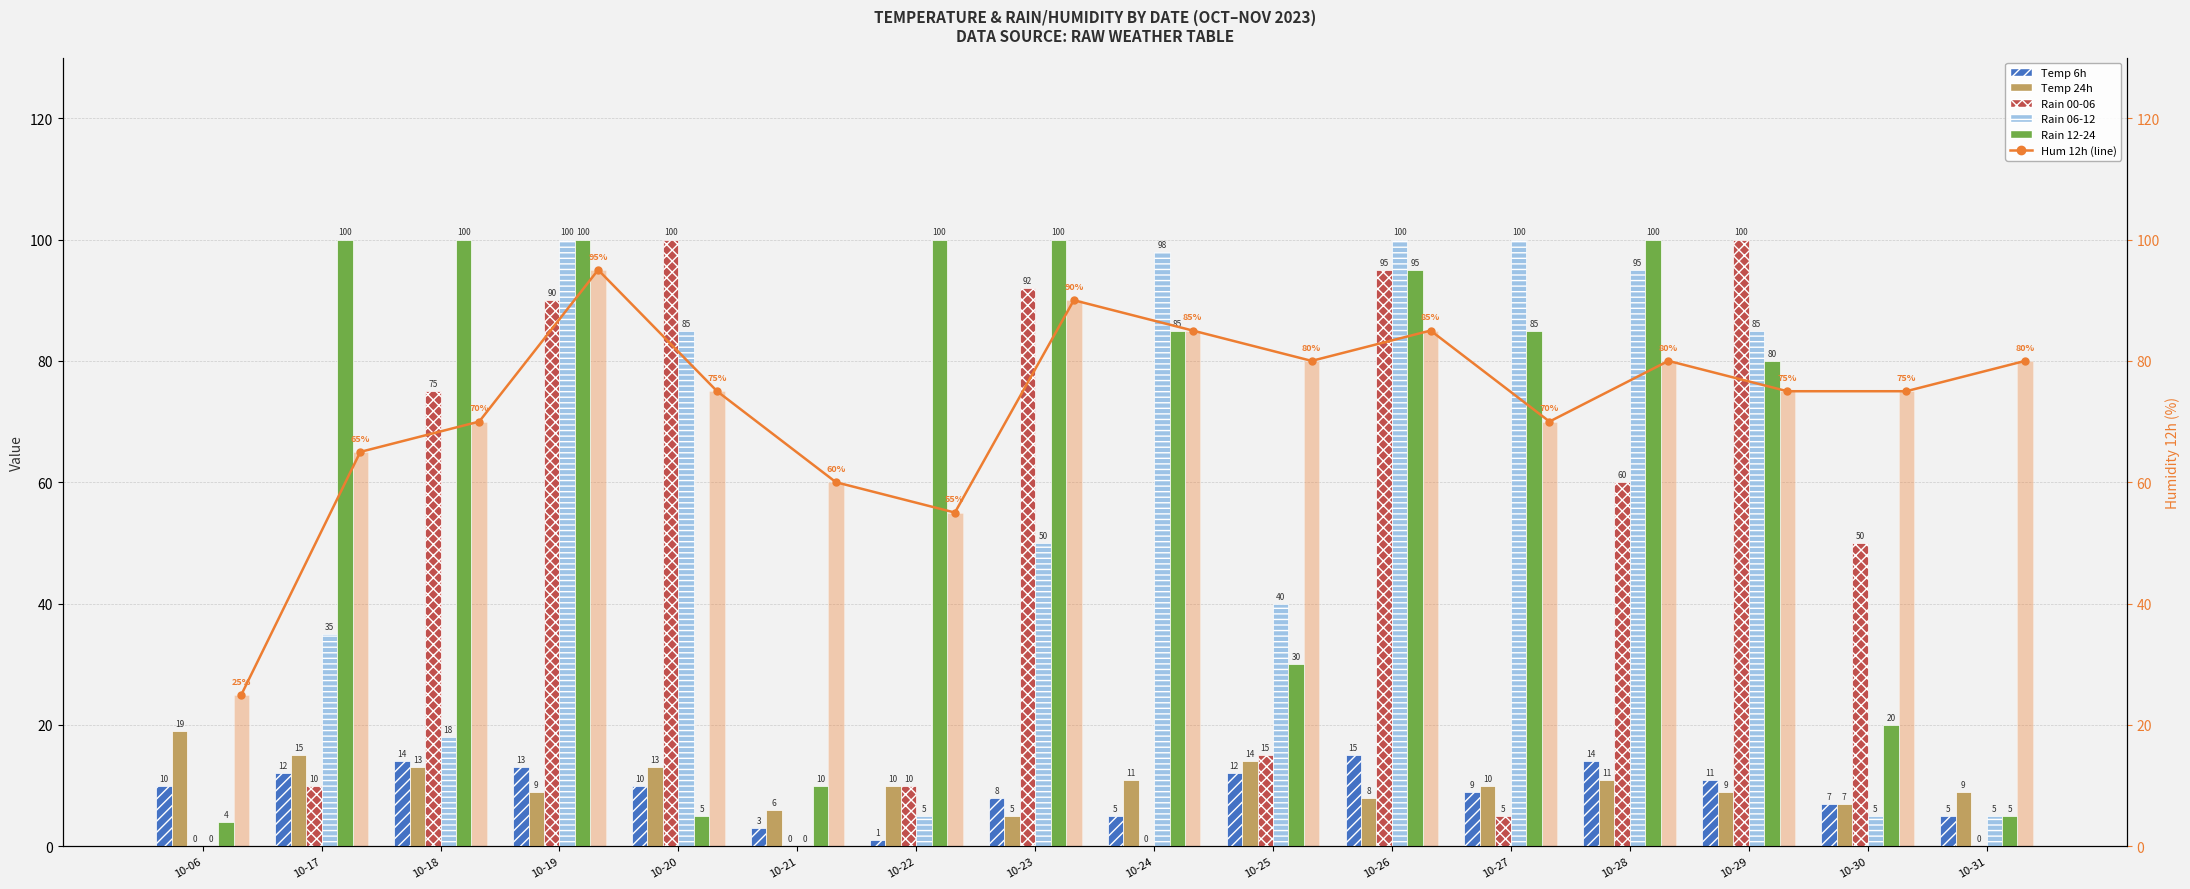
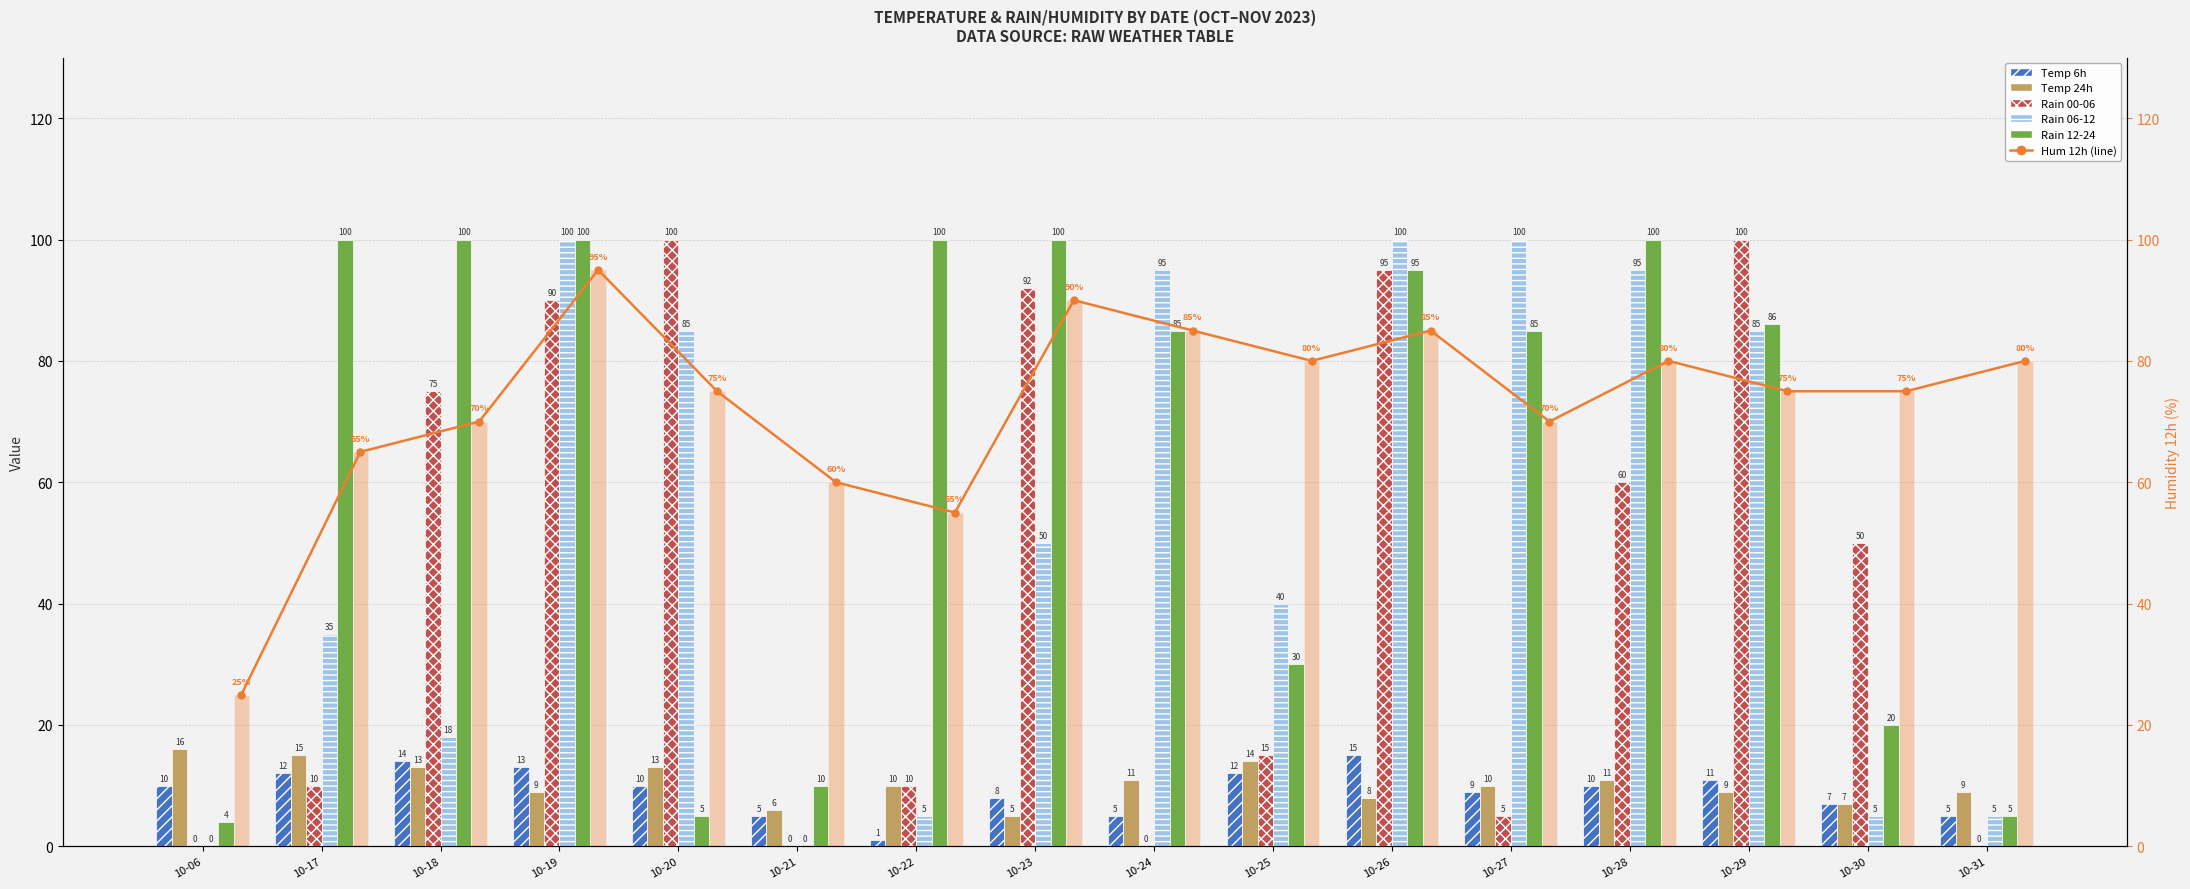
  {
    "Temp 6h": {
      "10-06": 10,
      "10-17": 12,
      "10-18": 14,
      "10-19": 13,
      "10-20": 10,
-     "10-21": 3,
+     "10-21": 5,
      "10-22": 1,
      "10-23": 8,
      "10-24": 5,
      "10-25": 12,
      "10-26": 15,
      "10-27": 9,
-     "10-28": 14,
+     "10-28": 10,
      "10-29": 11,
      "10-30": 7,
      "10-31": 5
    },
    "Temp 24h": {
-     "10-06": 19,
+     "10-06": 16,
      "10-17": 15,
      "10-18": 13,
      "10-19": 9,
      "10-20": 13,
      "10-21": 6,
      "10-22": 10,
      "10-23": 5,
      "10-24": 11,
      "10-25": 14,
      "10-26": 8,
      "10-27": 10,
      "10-28": 11,
      "10-29": 9,
      "10-30": 7,
      "10-31": 9
    },
    "Rain 00-06": {
      "10-06": 0,
      "10-17": 10,
      "10-18": 75,
      "10-19": 90,
      "10-20": 100,
      "10-21": 0,
      "10-22": 10,
      "10-23": 92,
      "10-24": 0,
      "10-25": 15,
      "10-26": 95,
      "10-27": 5,
      "10-28": 60,
      "10-29": 100,
      "10-30": 50,
      "10-31": 0
    },
    "Rain 06-12": {
      "10-06": 0,
      "10-17": 35,
      "10-18": 18,
      "10-19": 100,
      "10-20": 85,
      "10-21": 0,
      "10-22": 5,
      "10-23": 50,
-     "10-24": 98,
+     "10-24": 95,
      "10-25": 40,
      "10-26": 100,
      "10-27": 100,
      "10-28": 95,
      "10-29": 85,
      "10-30": 5,
      "10-31": 5
    },
    "Rain 12-24": {
      "10-06": 4,
      "10-17": 100,
      "10-18": 100,
      "10-19": 100,
      "10-20": 5,
      "10-21": 10,
      "10-22": 100,
      "10-23": 100,
      "10-24": 85,
      "10-25": 30,
      "10-26": 95,
      "10-27": 85,
      "10-28": 100,
-     "10-29": 80,
+     "10-29": 86,
      "10-30": 20,
      "10-31": 5
    }
  }
